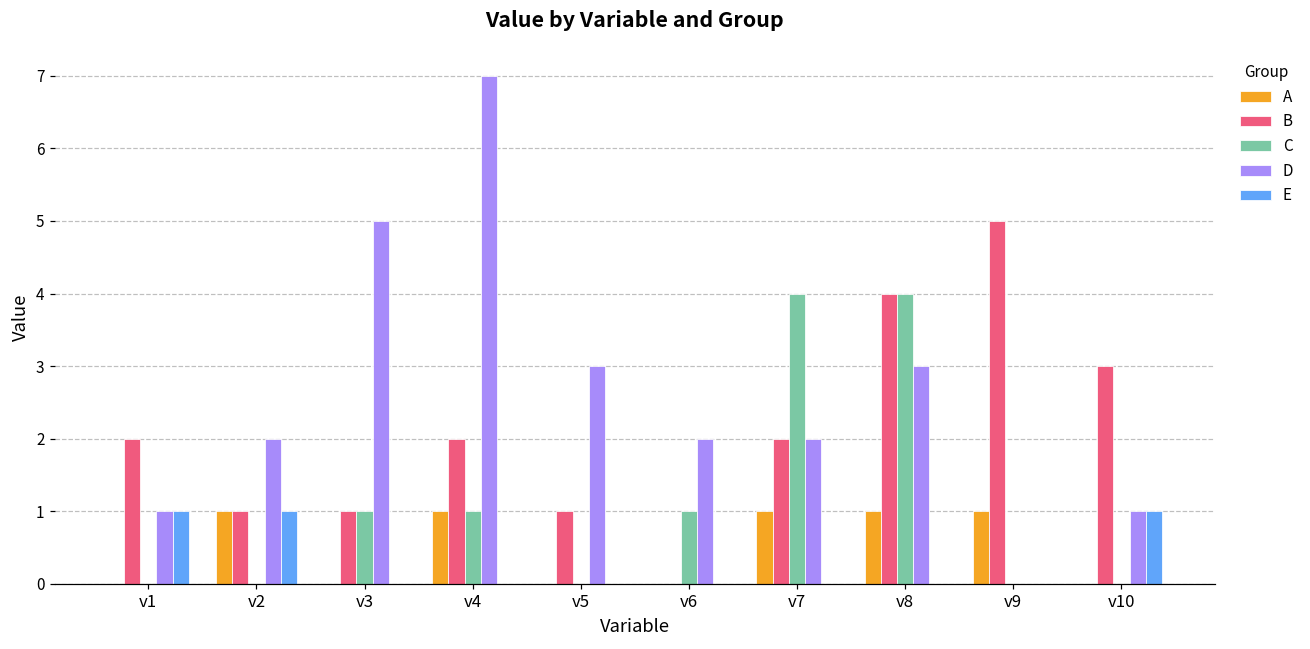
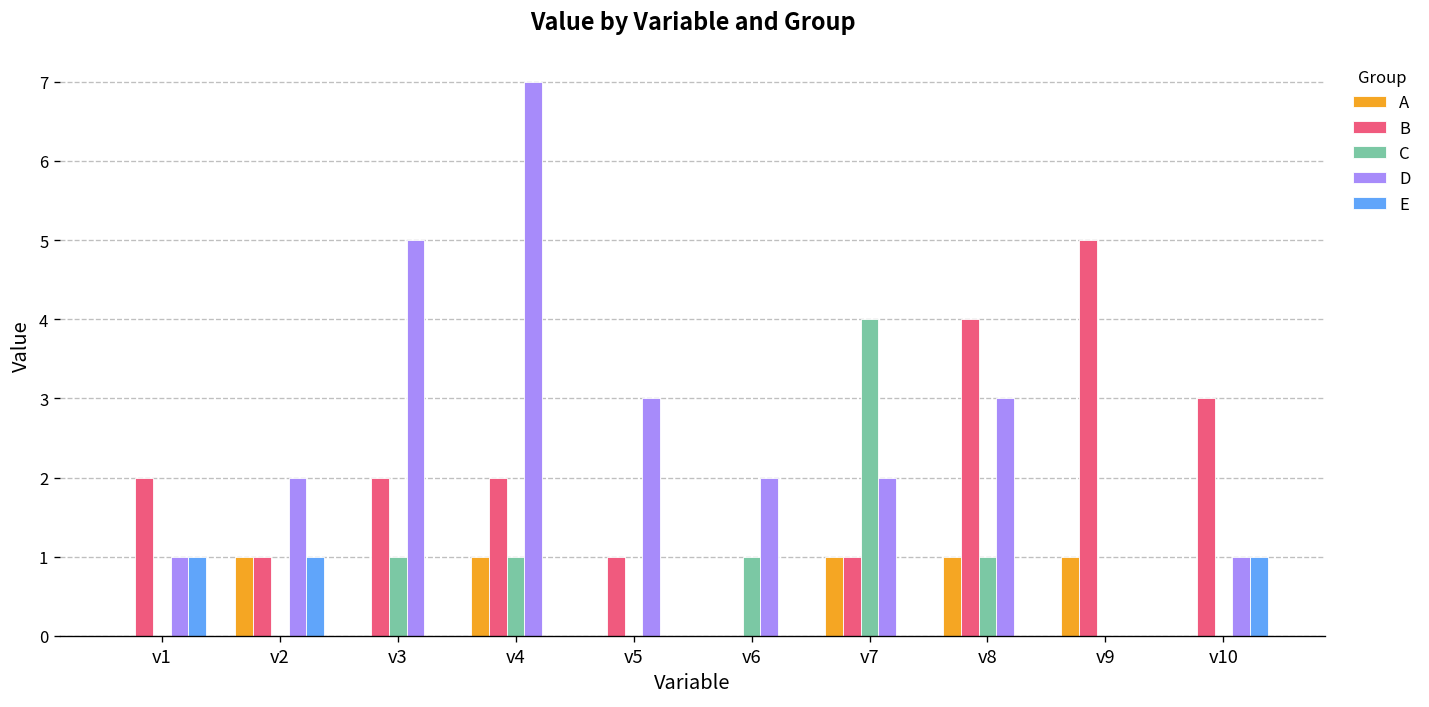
  {
    "A": {
      "v1": 0,
      "v2": 1,
      "v3": 0,
      "v4": 1,
      "v5": 0,
      "v6": 0,
      "v7": 1,
      "v8": 1,
      "v9": 1,
      "v10": 0
    },
    "B": {
      "v1": 2,
      "v2": 1,
-     "v3": 1,
+     "v3": 2,
      "v4": 2,
      "v5": 1,
      "v6": 0,
-     "v7": 2,
+     "v7": 1,
      "v8": 4,
      "v9": 5,
      "v10": 3
    },
    "C": {
      "v1": 0,
      "v2": 0,
      "v3": 1,
      "v4": 1,
      "v5": 0,
      "v6": 1,
      "v7": 4,
-     "v8": 4,
+     "v8": 1,
      "v9": 0,
      "v10": 0
    },
    "D": {
      "v1": 1,
      "v2": 2,
      "v3": 5,
      "v4": 7,
      "v5": 3,
      "v6": 2,
      "v7": 2,
      "v8": 3,
      "v9": 0,
      "v10": 1
    },
    "E": {
      "v1": 1,
      "v2": 1,
      "v3": 0,
      "v4": 0,
      "v5": 0,
      "v6": 0,
      "v7": 0,
      "v8": 0,
      "v9": 0,
      "v10": 1
    }
  }
